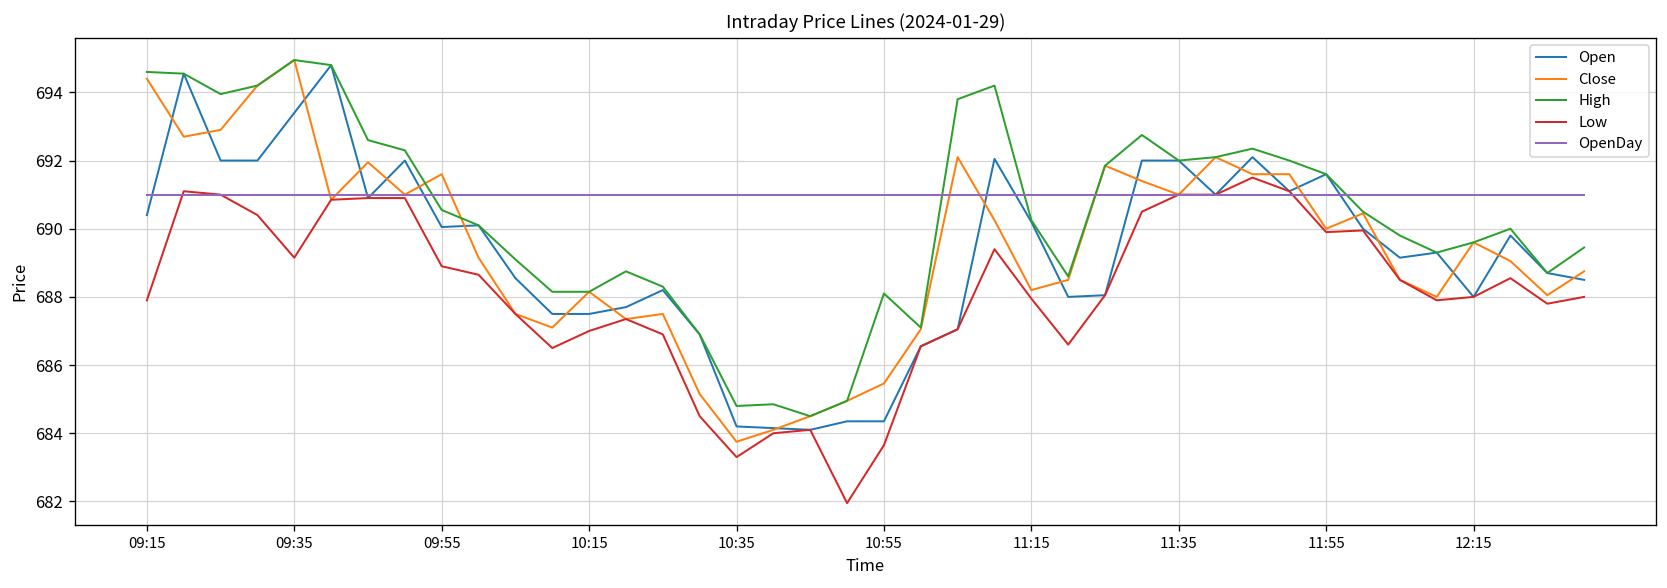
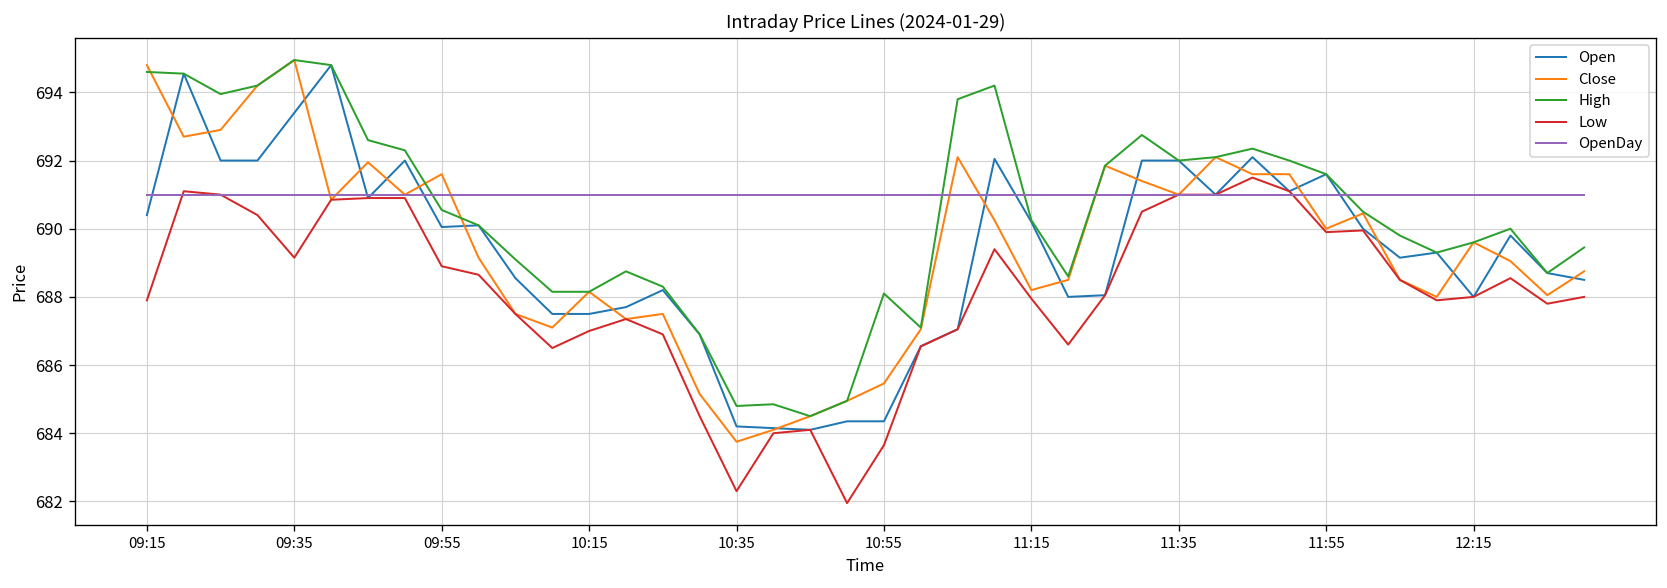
  {
    "Open": {
      "09:15": 690.4,
      "09:35": 693.4,
      "09:55": 690.1,
      "10:15": 687.5,
      "10:35": 684.2,
      "10:55": 684.4
    },
    "Close": {
-     "09:15": 694.4,
+     "09:15": 694.8,
      "09:55": 691.6,
      "10:35": 683.8,
      "10:55": 685.5,
      "11:15": 688.2,
      "11:55": 690.0
    },
    "High": {
      "09:15": 694.6,
      "09:55": 690.6,
      "10:35": 684.8,
      "10:55": 688.1
    },
    "Low": {
      "09:15": 687.9,
      "09:35": 689.2,
      "09:55": 688.9,
      "10:15": 687.0,
-     "10:35": 683.3,
+     "10:35": 682.3,
      "10:55": 683.7,
      "11:15": 688.0,
      "11:55": 689.9
    },
    "OpenDay": {
      "09:15": 691.0,
      "09:35": 691.0,
      "09:55": 691.0,
      "10:15": 691.0,
      "10:35": 691.0,
      "10:55": 691.0,
      "11:15": 691.0,
      "11:55": 691.0,
      "12:15": 691.0
    }
  }
